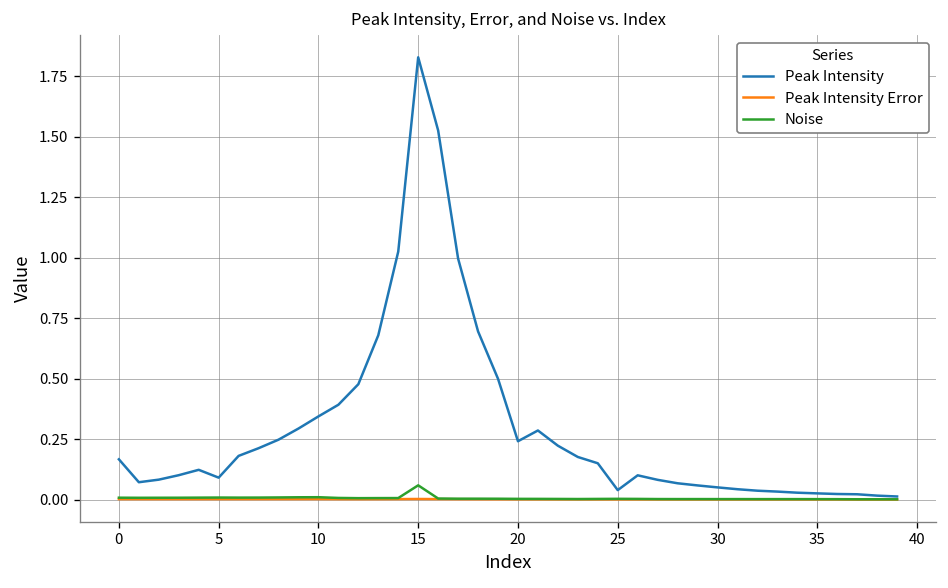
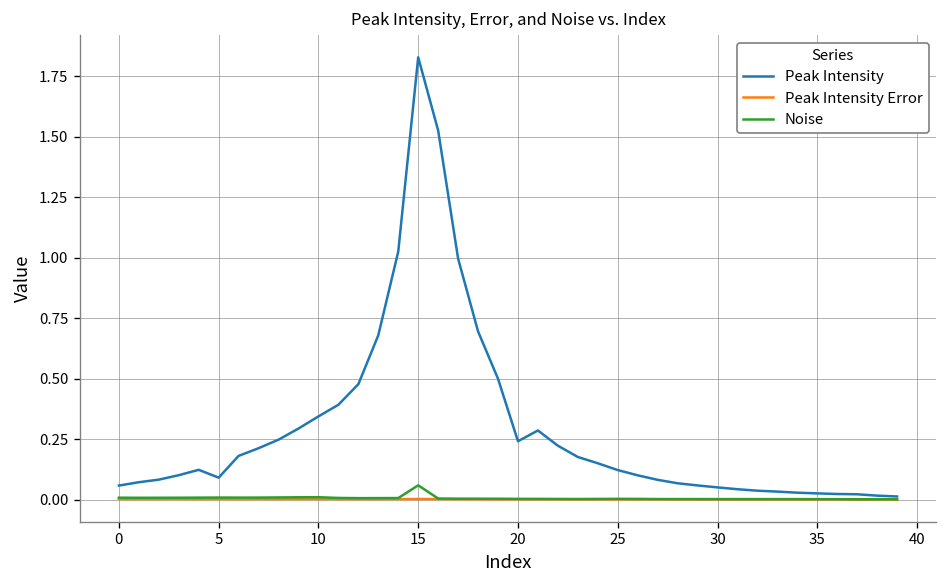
  {
    "Peak Intensity": {
-     "0": 0.17,
+     "0": 0.06,
      "5": 0.09,
      "10": 0.34,
      "15": 1.83,
      "20": 0.24,
-     "25": 0.04,
+     "25": 0.12,
      "30": 0.05,
      "35": 0.03
    },
    "Peak Intensity Error": {
      "15": 0.00
    },
    "Noise": {
      "15": 0.06
    }
  }
